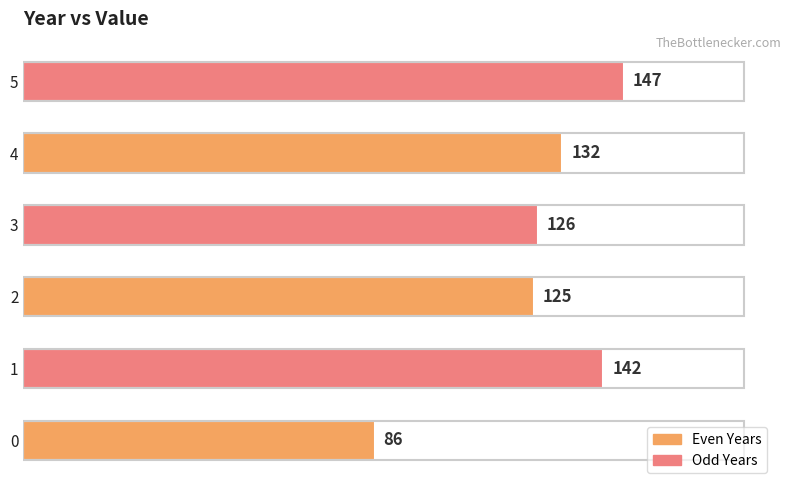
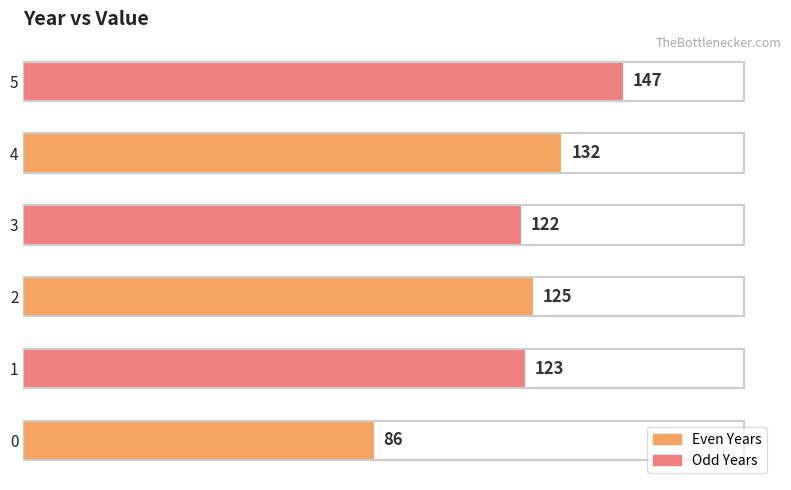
  {
    "5": 147,
    "4": 132,
-   "3": 126,
+   "3": 122,
    "2": 125,
-   "1": 142,
+   "1": 123,
    "0": 86
  }
